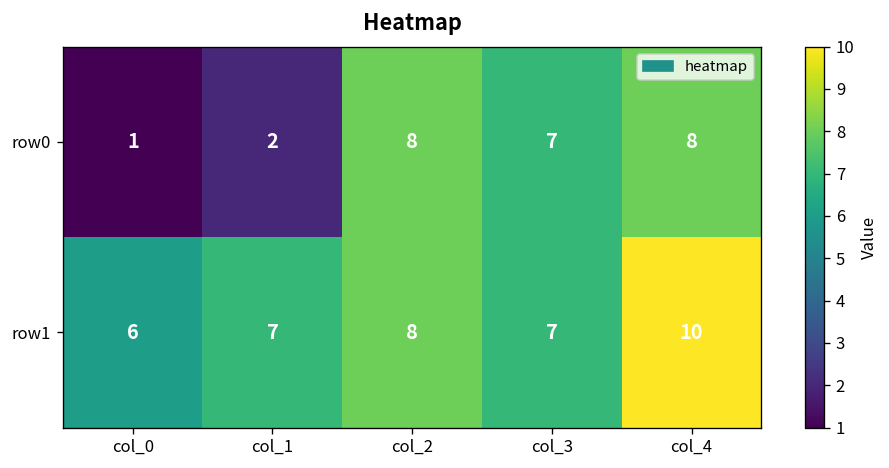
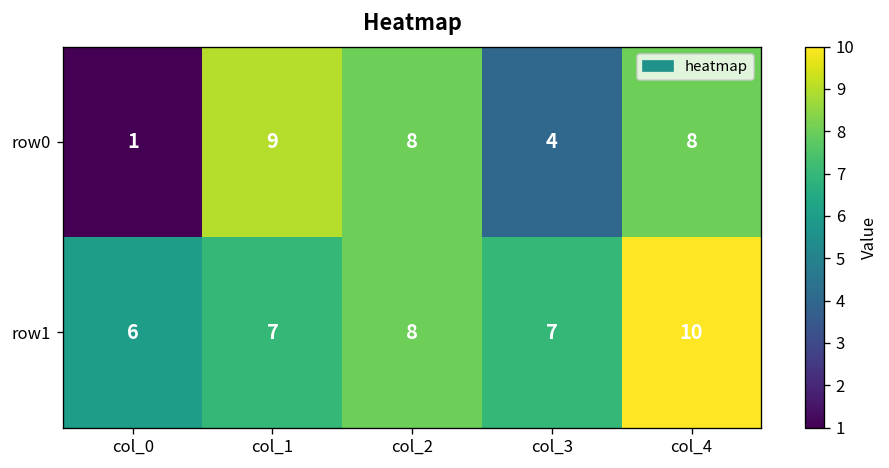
  {
    "row0": {
      "col_0": 1,
-     "col_1": 2,
+     "col_1": 9,
      "col_2": 8,
-     "col_3": 7,
+     "col_3": 4,
      "col_4": 8
    },
    "row1": {
      "col_0": 6,
      "col_1": 7,
      "col_2": 8,
      "col_3": 7,
      "col_4": 10
    }
  }
